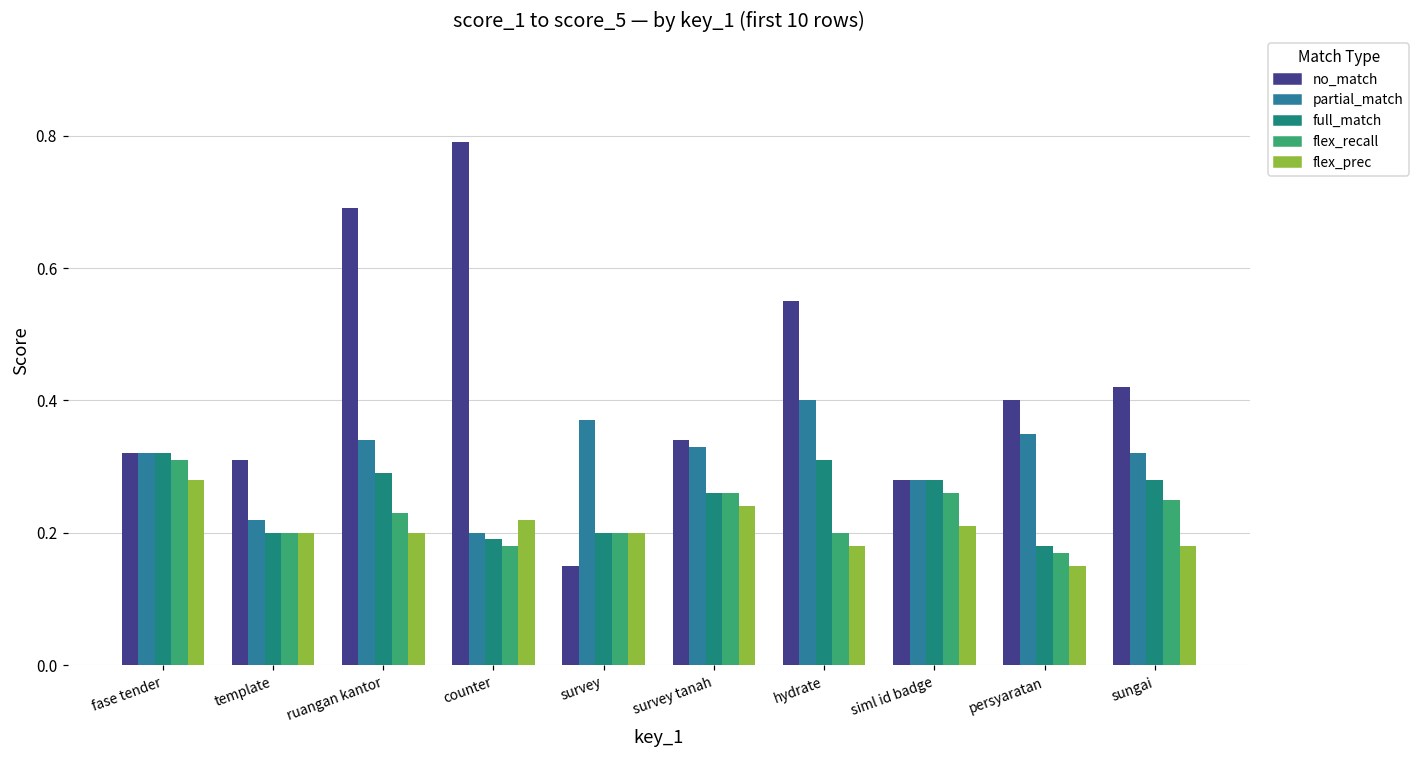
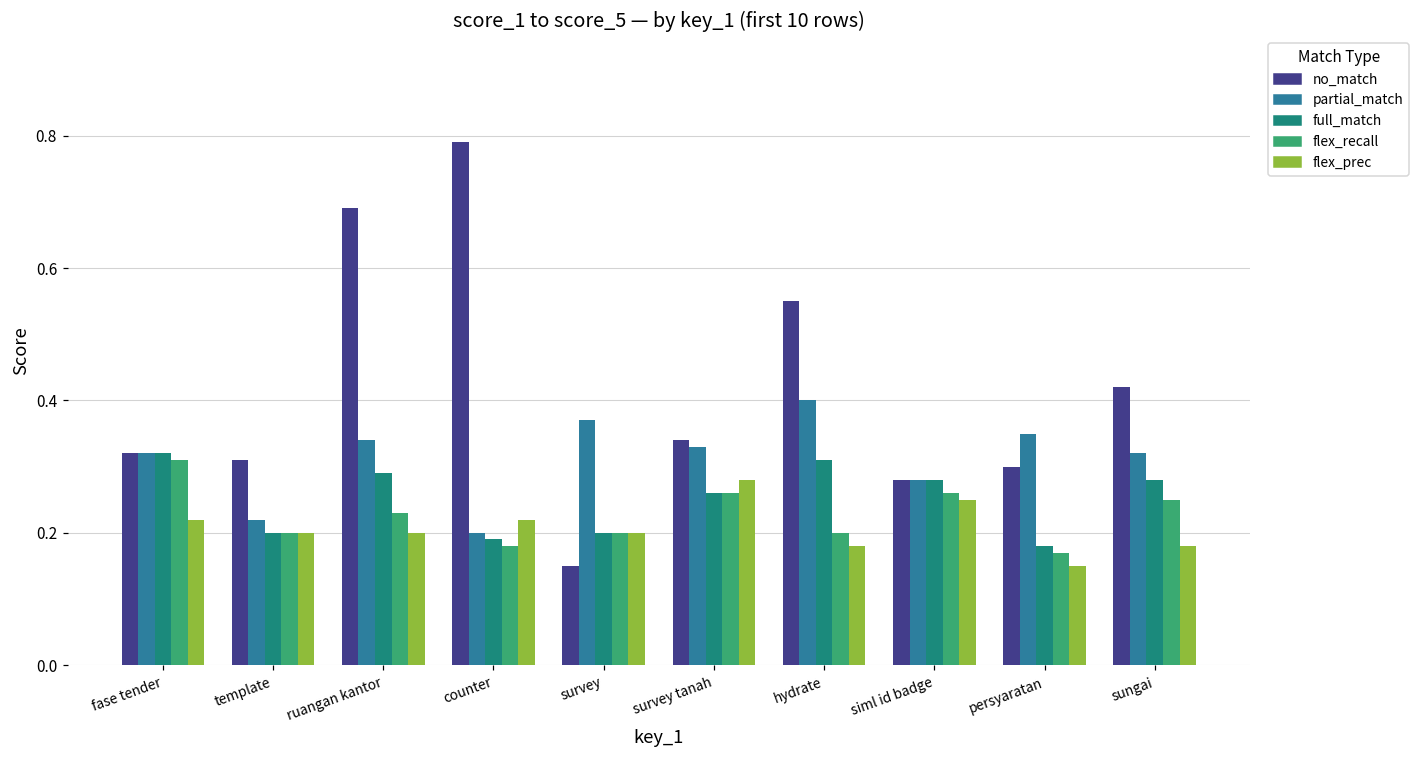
  {
    "no_match": {
      "fase tender": 0.32,
      "template": 0.31,
      "ruangan kantor": 0.69,
      "counter": 0.79,
      "survey": 0.15,
      "survey tanah": 0.34,
      "hydrate": 0.55,
      "siml id badge": 0.28,
-     "persyaratan": 0.4,
+     "persyaratan": 0.3,
      "sungai": 0.42
    },
    "flex_prec": {
-     "fase tender": 0.28,
+     "fase tender": 0.22,
      "template": 0.20,
      "ruangan kantor": 0.20,
      "counter": 0.22,
      "survey": 0.20,
-     "survey tanah": 0.24,
+     "survey tanah": 0.28,
      "hydrate": 0.18,
-     "siml id badge": 0.21,
+     "siml id badge": 0.25,
      "persyaratan": 0.15,
      "sungai": 0.18
    }
  }
